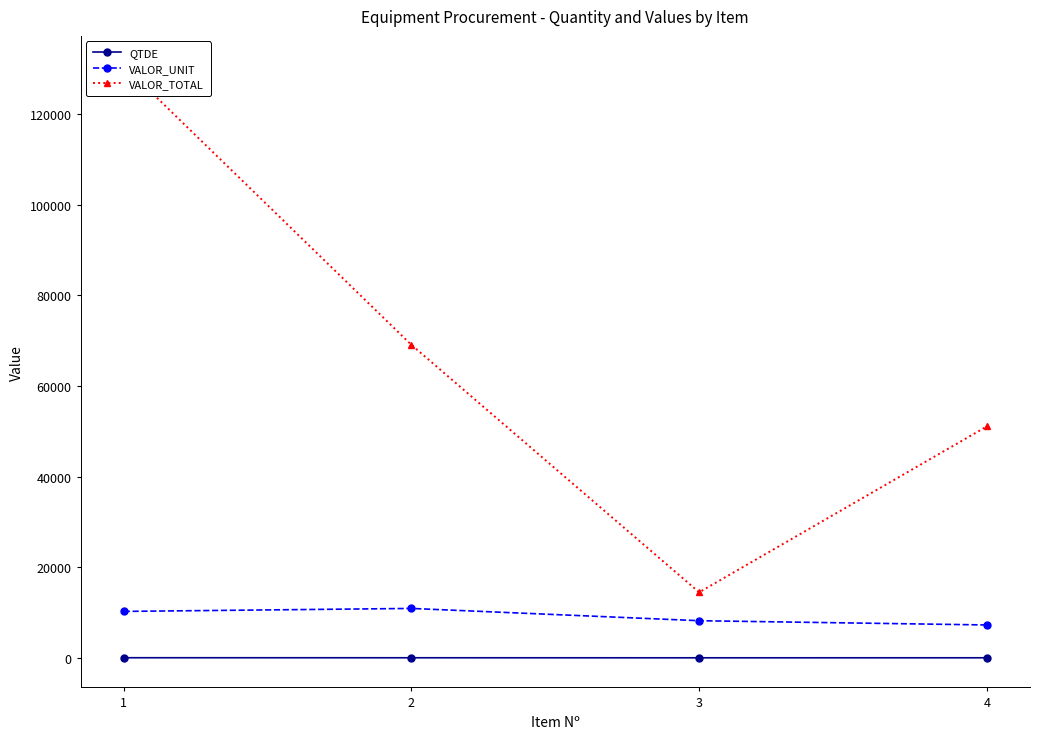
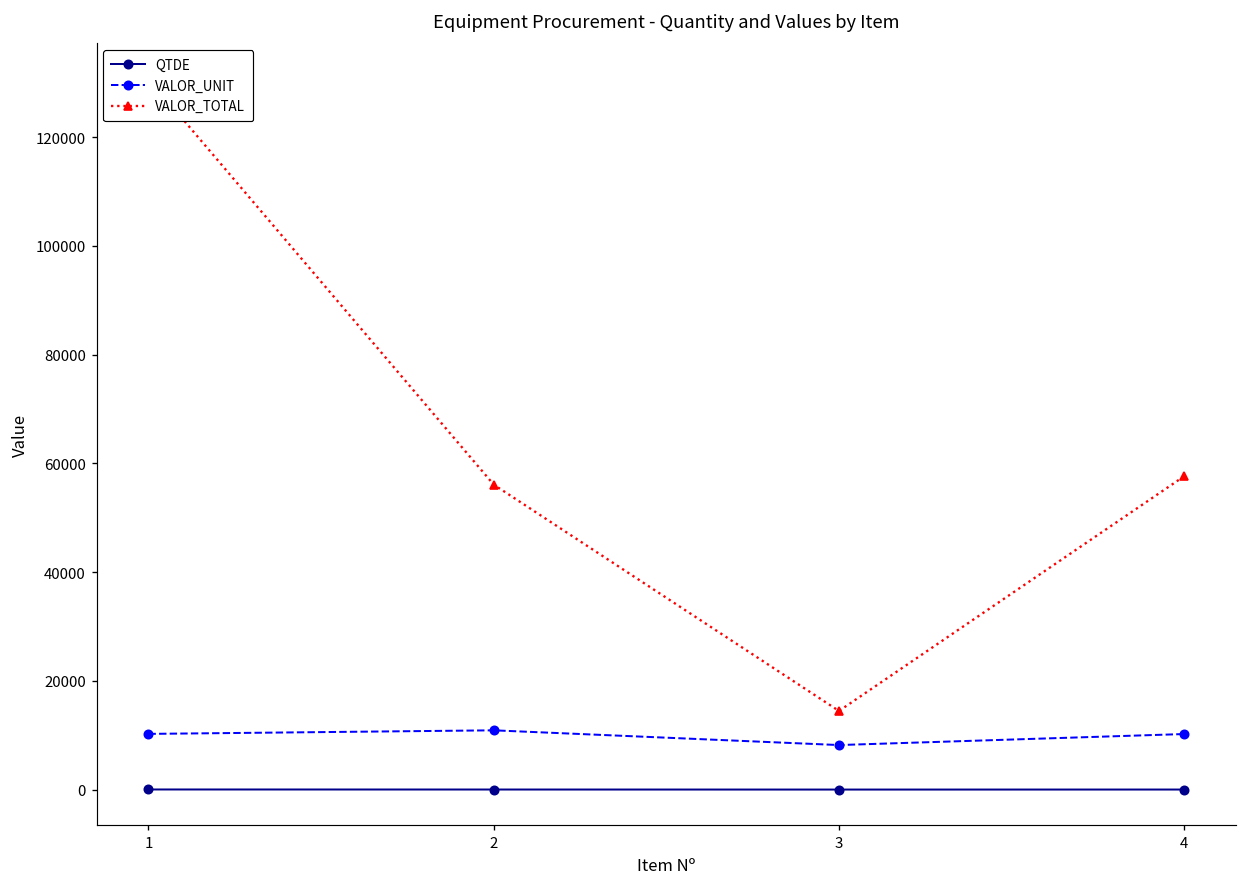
  {
    "QTDE": {
      "1": 0,
      "2": 0,
      "3": 0,
      "4": 0
    },
    "VALOR_UNIT": {
      "1": 10000,
      "2": 11000,
      "3": 8000,
-     "4": 7000
+     "4": 10000
    },
    "VALOR_TOTAL": {
-     "2": 69000,
+     "2": 56000,
      "3": 14000,
-     "4": 51000
+     "4": 58000
    }
  }
